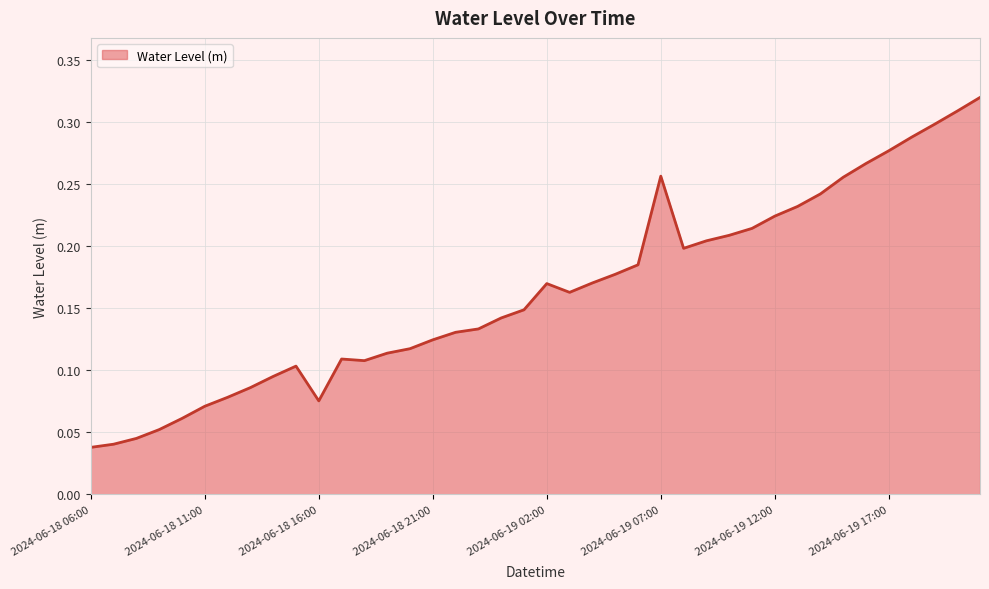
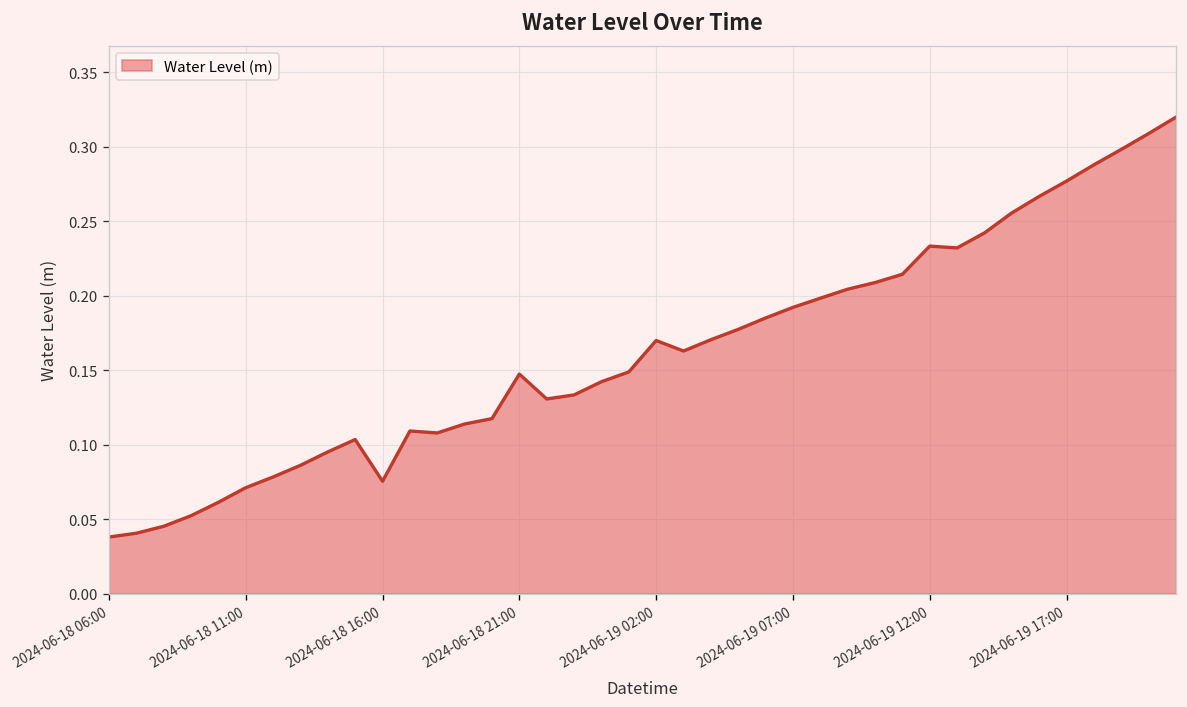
  {
    "2024-06-18 06:00": 0.038,
    "2024-06-18 11:00": 0.071,
    "2024-06-18 16:00": 0.075,
-   "2024-06-18 21:00": 0.125,
+   "2024-06-18 21:00": 0.147,
    "2024-06-19 02:00": 0.170,
-   "2024-06-19 07:00": 0.257,
-   "2024-06-19 12:00": 0.224,
+   "2024-06-19 07:00": 0.192,
+   "2024-06-19 12:00": 0.233,
    "2024-06-19 17:00": 0.277
  }
